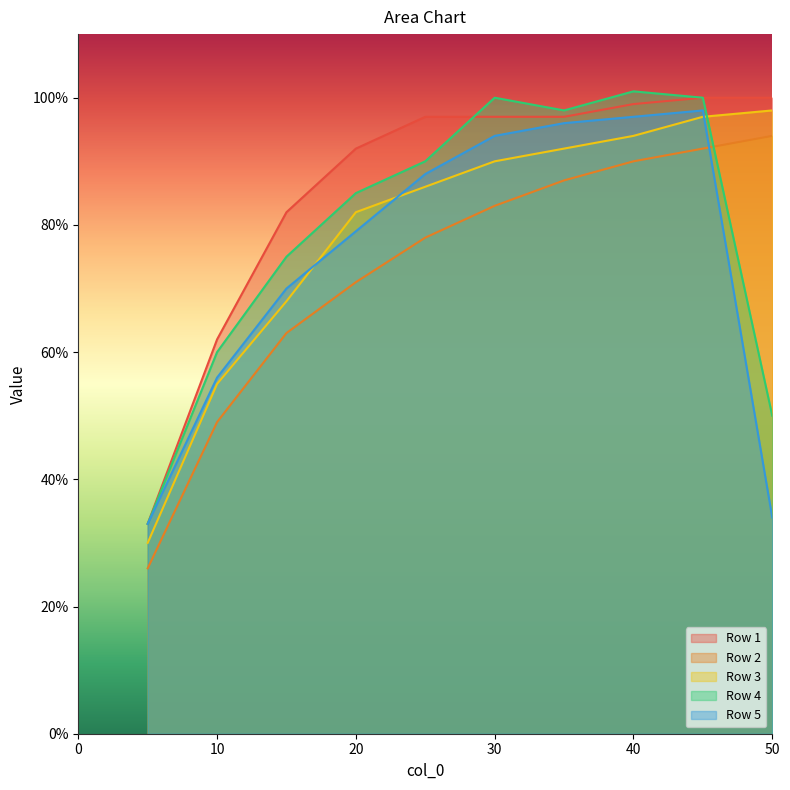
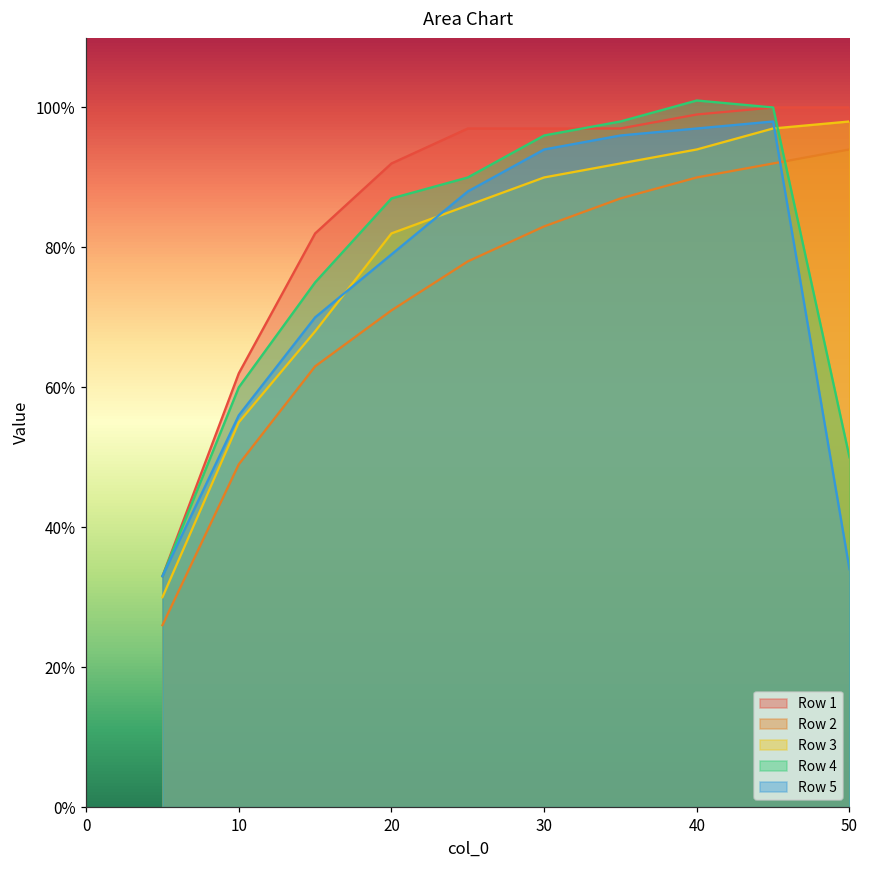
  {
    "Row 4": {
      "10": "60%",
-     "20": "85%",
-     "30": "100%",
+     "20": "87%",
+     "30": "96%",
      "40": "101%",
      "50": "50%"
    },
    "Row 5": {
      "10": "56%",
      "20": "79%",
      "30": "94%",
      "40": "97%",
      "50": "34%"
    }
  }
